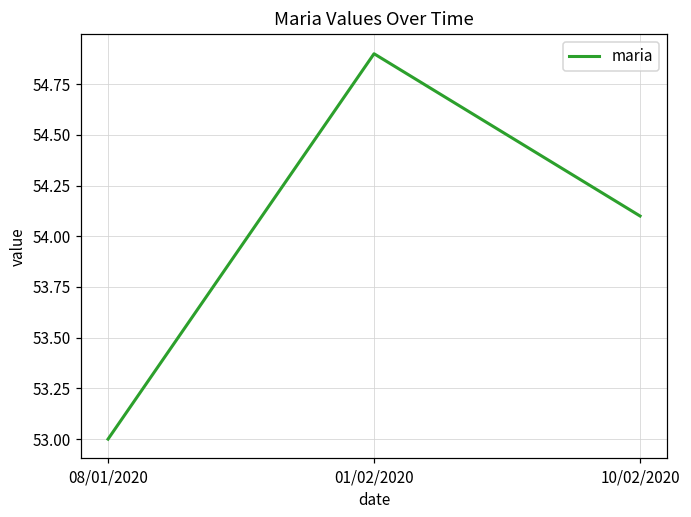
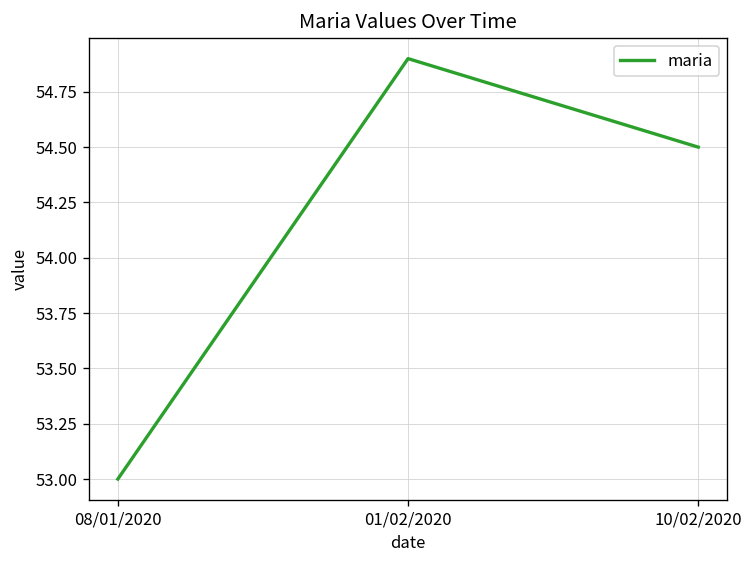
  {
    "08/01/2020": 53.0,
    "01/02/2020": 54.9,
-   "10/02/2020": 54.1
+   "10/02/2020": 54.5
  }
